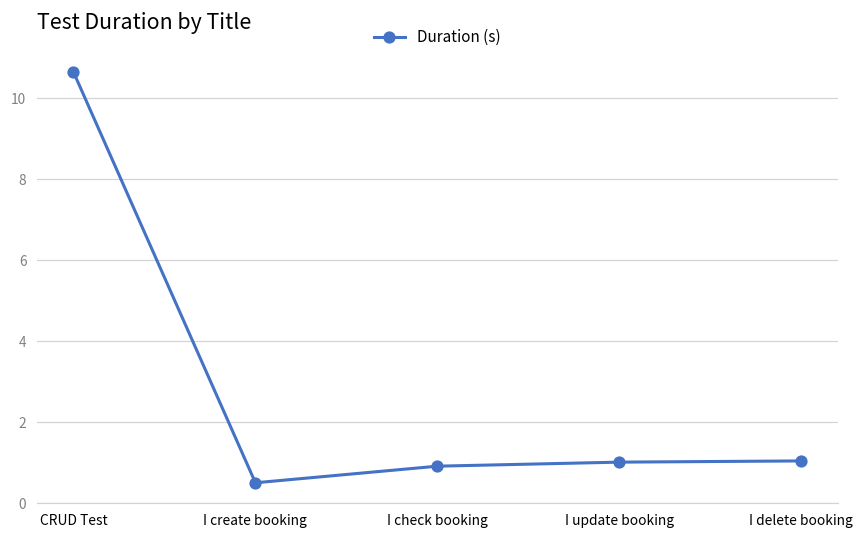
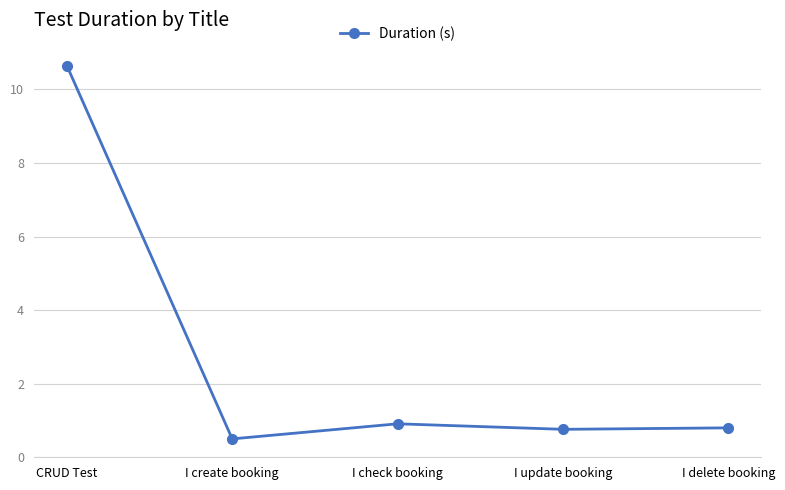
  {
    "CRUD Test": 10.7,
    "I create booking": 0.5,
    "I check booking": 0.9,
-   "I update booking": 1.0,
-   "I delete booking": 1.0
+   "I update booking": 0.8,
+   "I delete booking": 0.8
  }
